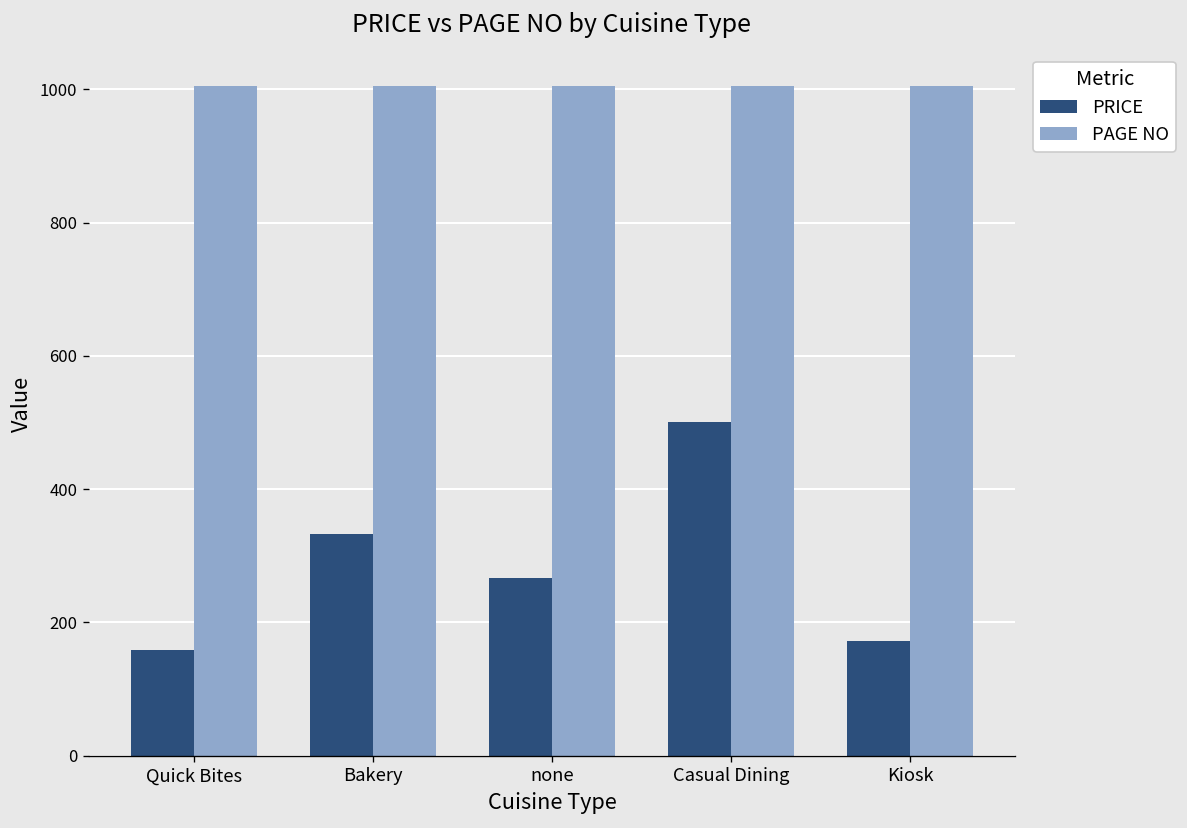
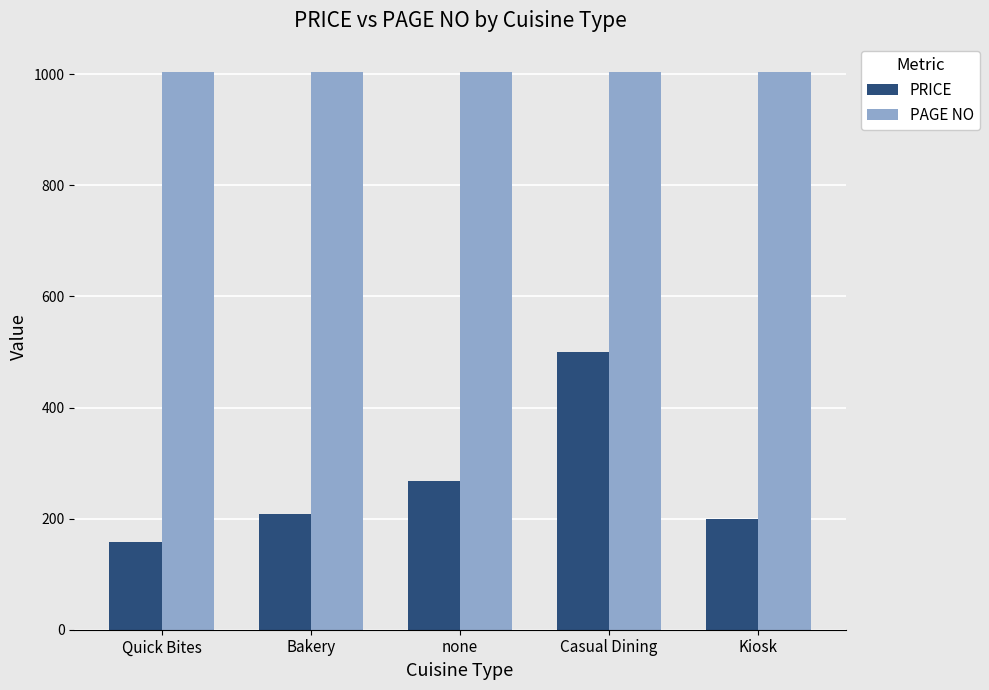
  {
    "PRICE": {
      "Quick Bites": 160,
-     "Bakery": 330,
+     "Bakery": 210,
      "none": 270,
      "Casual Dining": 500,
-     "Kiosk": 170
+     "Kiosk": 200
    },
    "PAGE NO": {
      "Quick Bites": 1010,
      "Bakery": 1010,
      "none": 1010,
      "Casual Dining": 1010,
      "Kiosk": 1010
    }
  }
